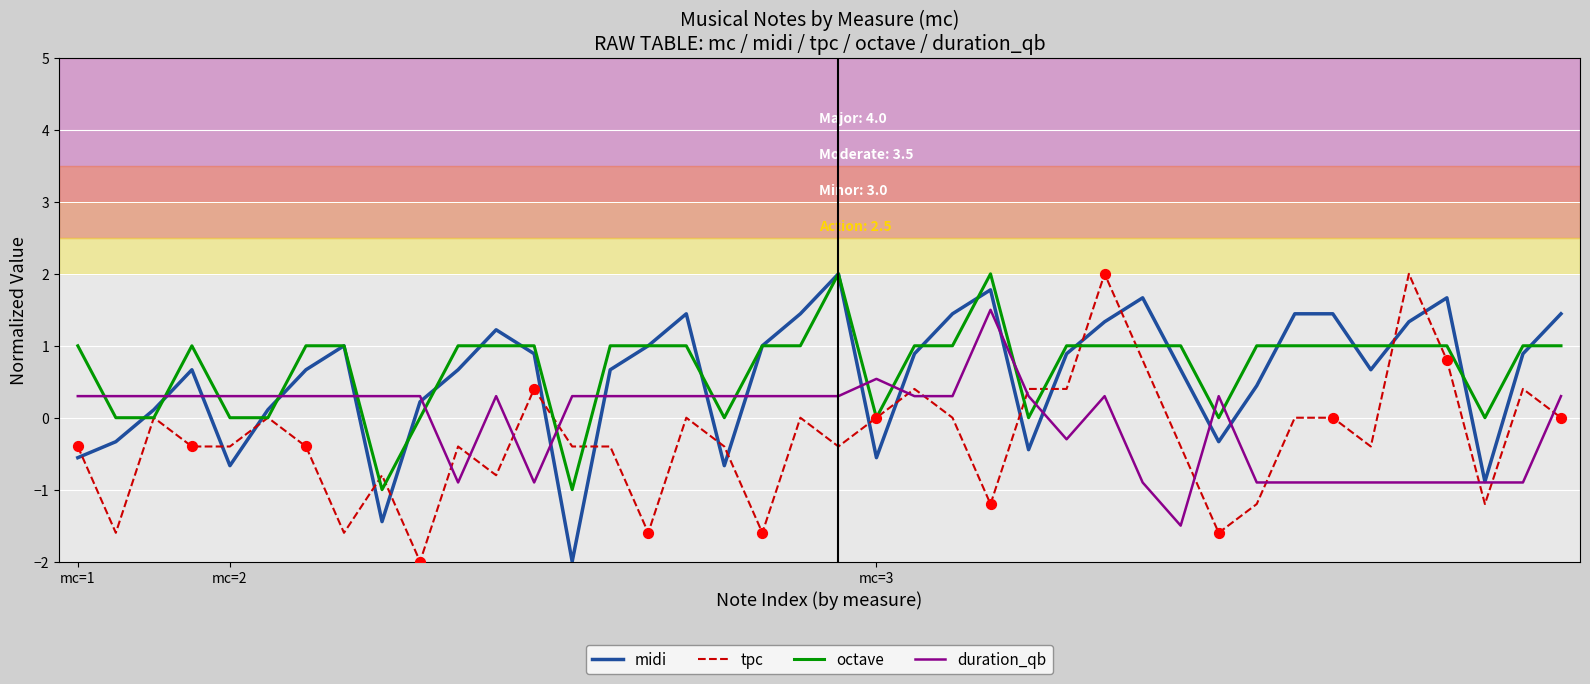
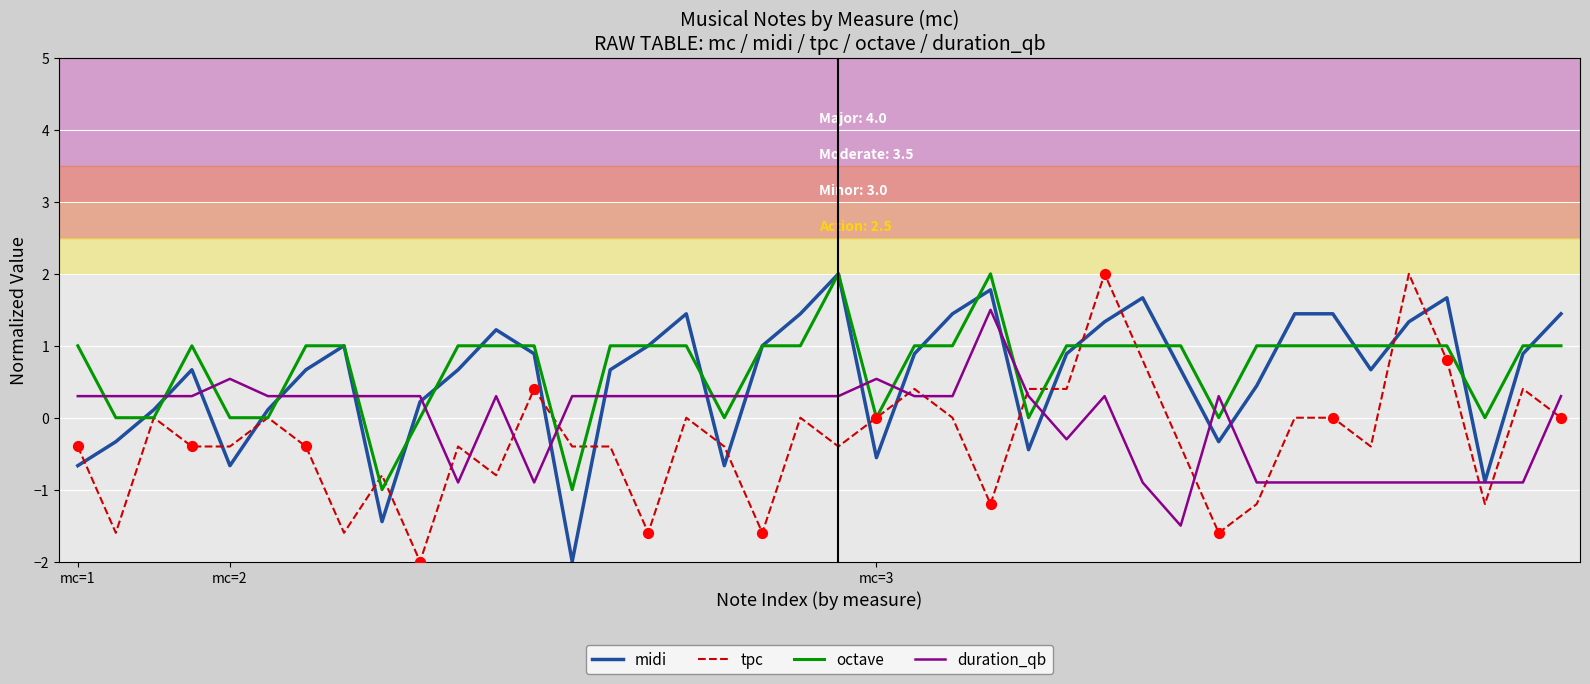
  {
    "midi": {
-     "mc=1": -0.6,
+     "mc=1": -0.7,
      "mc=2": -0.7,
      "mc=3": -0.6
    },
    "octave": {
      "mc=1": 1.0,
      "mc=2": 0.0
    },
    "duration_qb": {
      "mc=1": 0.3,
-     "mc=2": 0.3,
+     "mc=2": 0.5,
      "mc=3": 0.5
    }
  }
